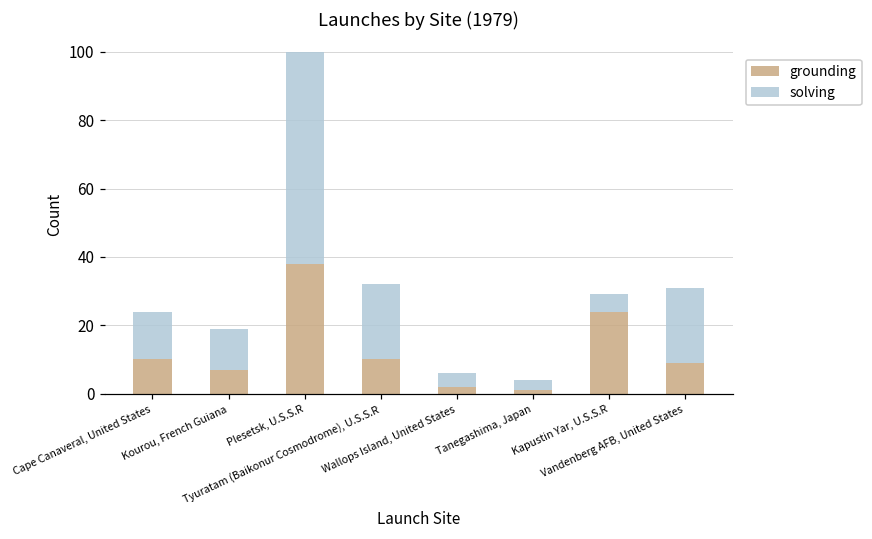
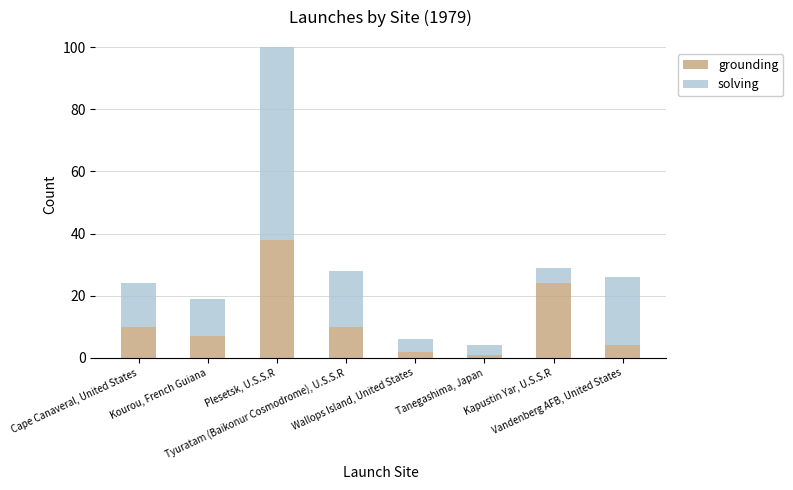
  {
    "grounding": {
      "Cape Canaveral, United States": 10,
      "Kourou, French Guiana": 7,
      "Plesetsk, U.S.S.R": 38,
      "Tyuratam (Baikonur Cosmodrome), U.S.S.R": 10,
      "Wallops Island, United States": 2,
      "Tanegashima, Japan": 1,
      "Kapustin Yar, U.S.S.R": 24,
-     "Vandenberg AFB, United States": 9
+     "Vandenberg AFB, United States": 4
    },
    "solving": {
      "Cape Canaveral, United States": 14,
      "Kourou, French Guiana": 12,
      "Plesetsk, U.S.S.R": 62,
-     "Tyuratam (Baikonur Cosmodrome), U.S.S.R": 22,
+     "Tyuratam (Baikonur Cosmodrome), U.S.S.R": 18,
      "Wallops Island, United States": 4,
      "Tanegashima, Japan": 3,
      "Kapustin Yar, U.S.S.R": 5,
      "Vandenberg AFB, United States": 22
    }
  }
